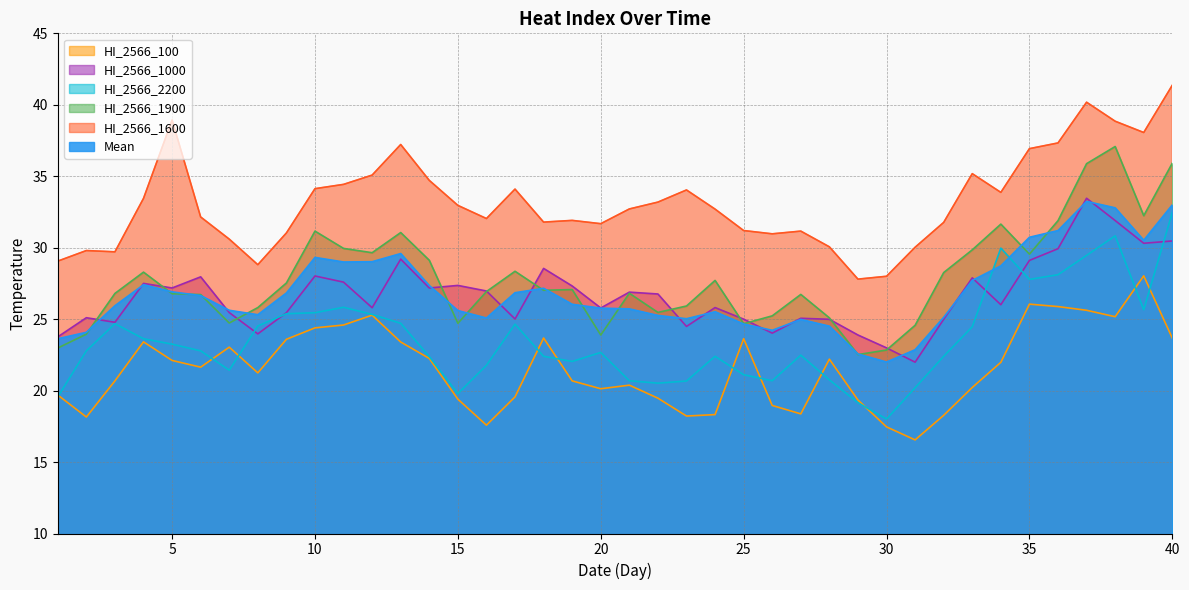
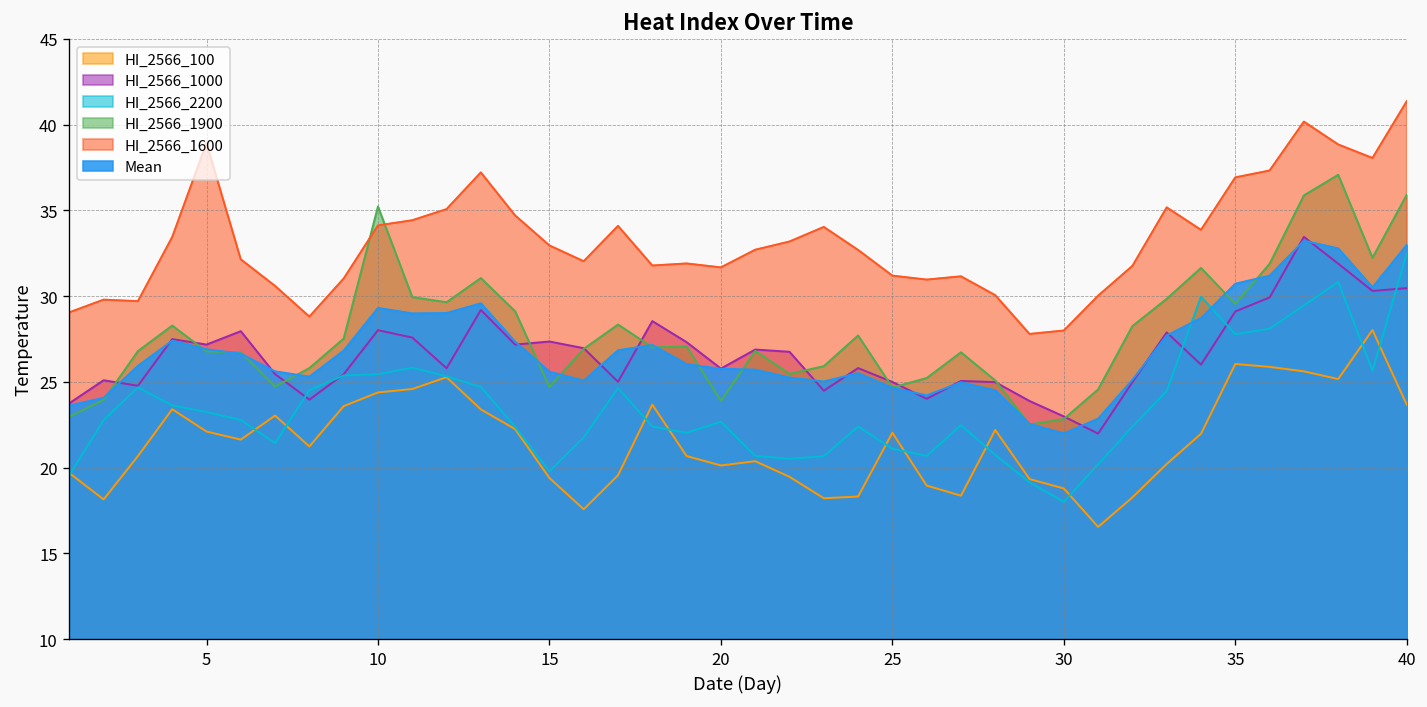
  {
    "HI_2566_100": {
      "5": 22.1,
      "10": 24.4,
      "15": 19.4,
      "20": 20.1,
-     "25": 23.6,
-     "30": 17.5,
+     "25": 22.0,
+     "30": 18.8,
      "35": 26.1,
      "40": 23.7
    },
    "HI_2566_1000": {
      "5": 27.2,
      "10": 28.0,
      "15": 27.4,
      "25": 25.0,
      "35": 29.1,
      "40": 30.5
    },
    "HI_2566_1900": {
-     "10": 31.2,
+     "10": 35.2,
      "15": 24.7,
      "20": 23.9,
      "35": 29.6,
      "40": 35.9
    },
    "HI_2566_1600": {
      "10": 34.1,
      "15": 33.0,
      "20": 31.7,
      "25": 31.2,
      "30": 28.0,
      "35": 36.9,
      "40": 41.4
    }
  }
